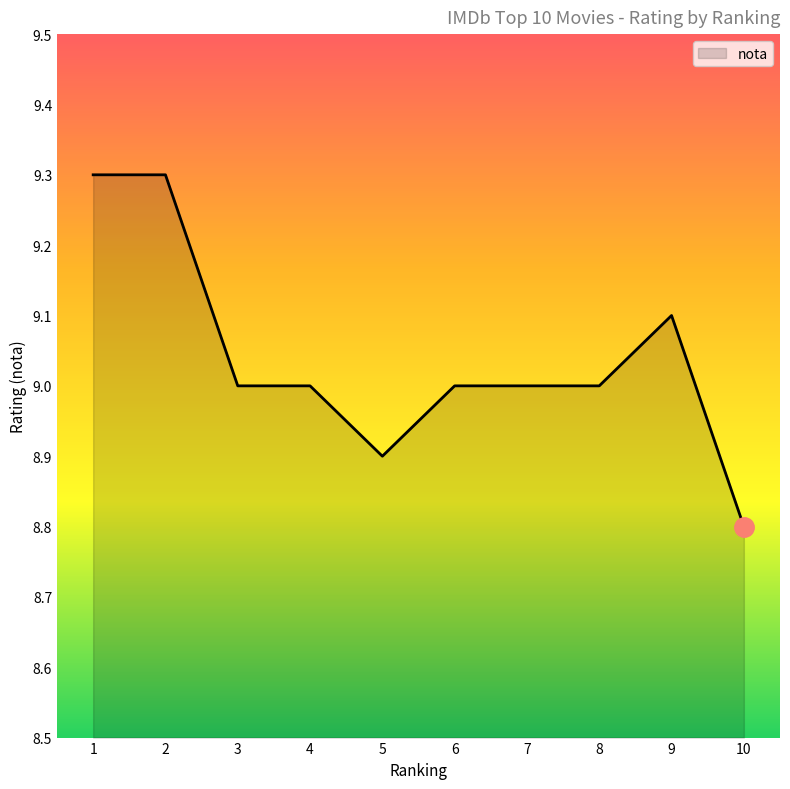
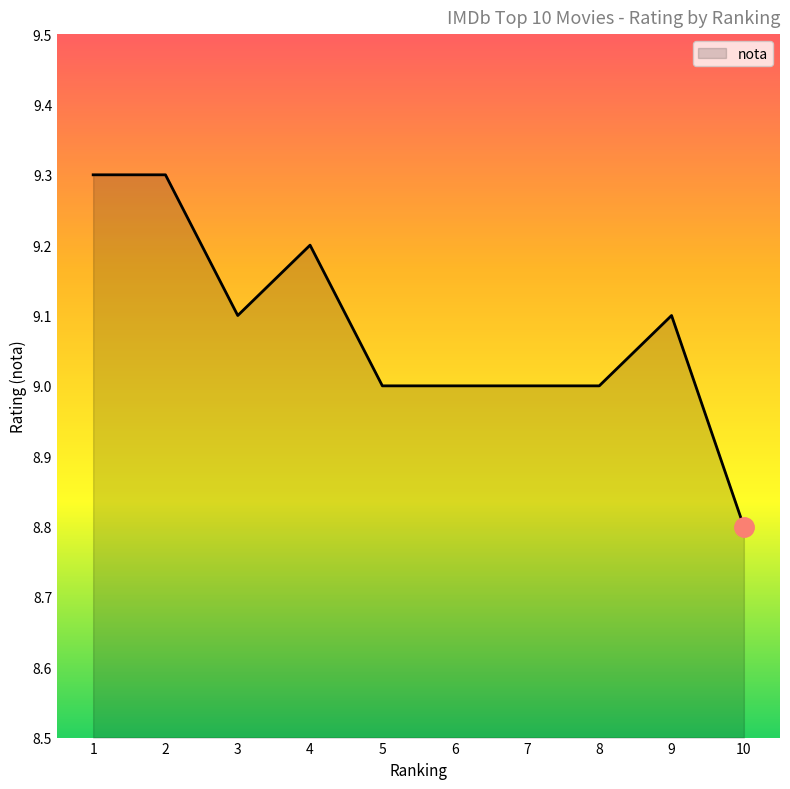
  {
    "nota": {
      "1": 9.3,
      "2": 9.3,
-     "3": 9.0,
-     "4": 9.0,
-     "5": 8.9,
+     "3": 9.1,
+     "4": 9.2,
+     "5": 9.0,
      "6": 9.0,
      "7": 9.0,
      "8": 9.0,
      "9": 9.1
    }
  }
